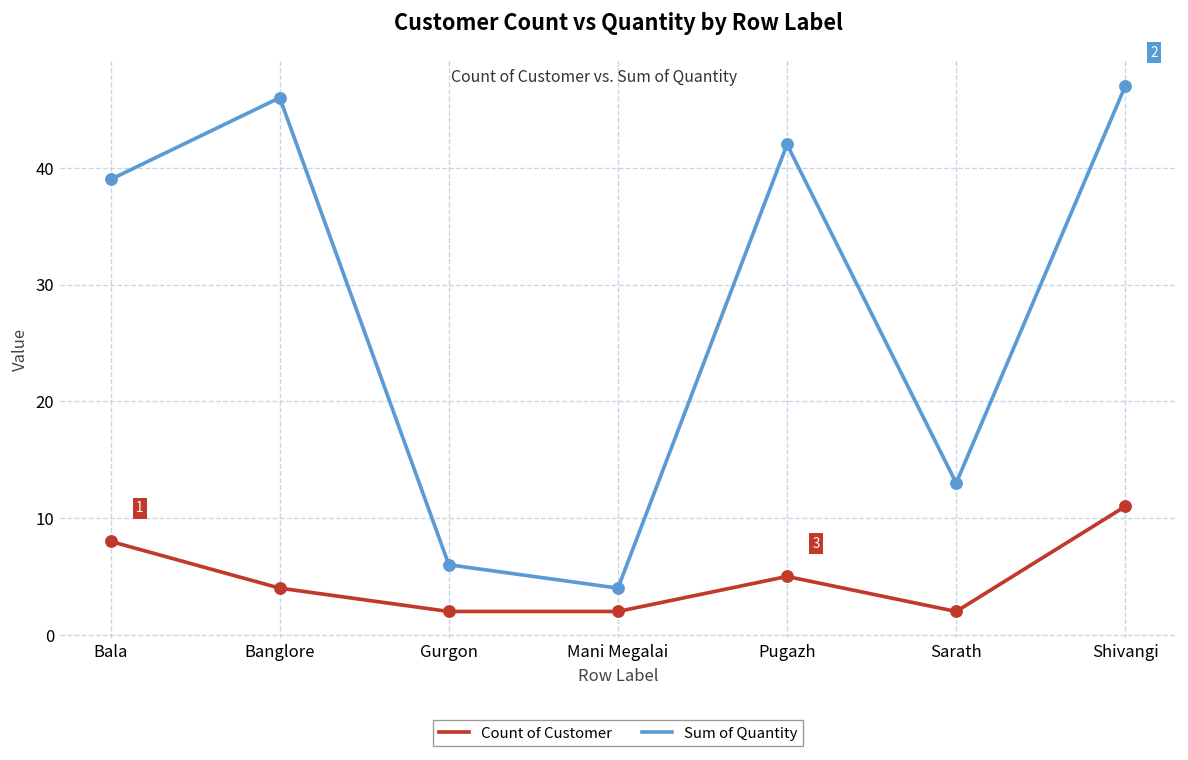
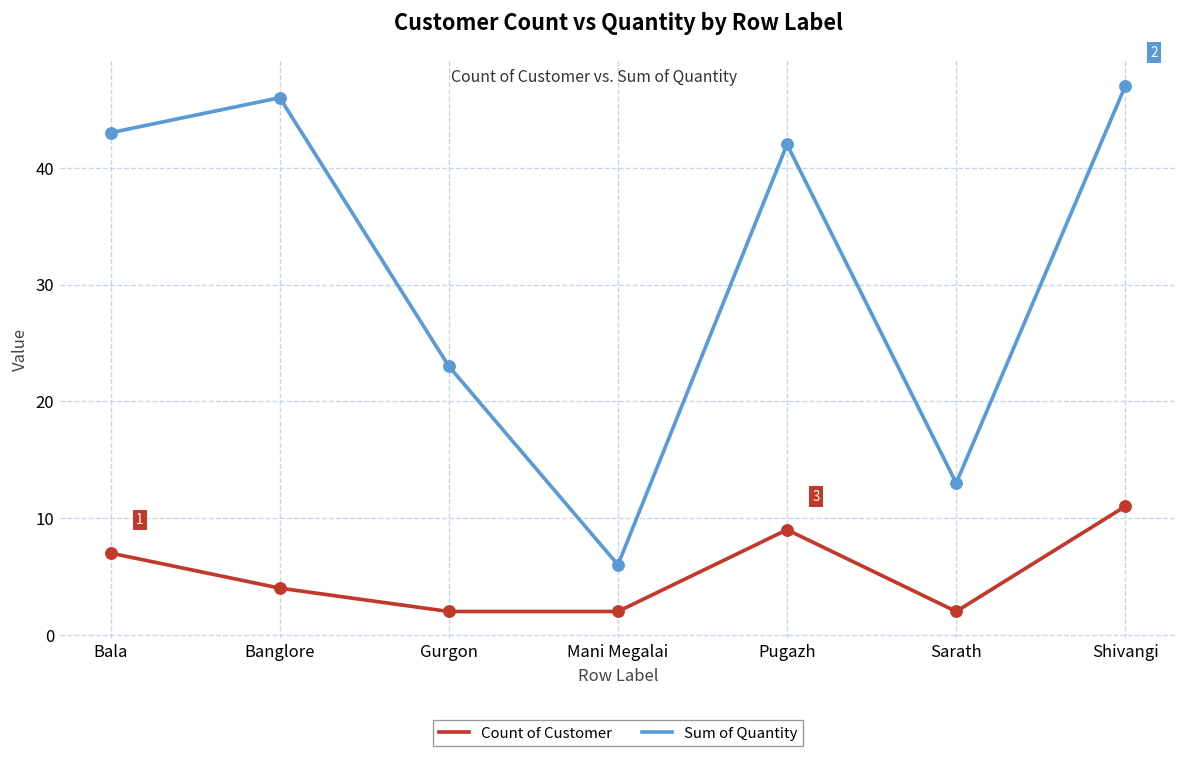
  {
    "Count of Customer": {
-     "Bala": 8,
+     "Bala": 7,
      "Banglore": 4,
      "Gurgon": 2,
      "Mani Megalai": 2,
-     "Pugazh": 5,
+     "Pugazh": 9,
      "Sarath": 2,
      "Shivangi": 11
    },
    "Sum of Quantity": {
-     "Bala": 39,
+     "Bala": 43,
      "Banglore": 46,
-     "Gurgon": 6,
-     "Mani Megalai": 4,
+     "Gurgon": 23,
+     "Mani Megalai": 6,
      "Pugazh": 42,
      "Sarath": 13,
      "Shivangi": 47
    }
  }
